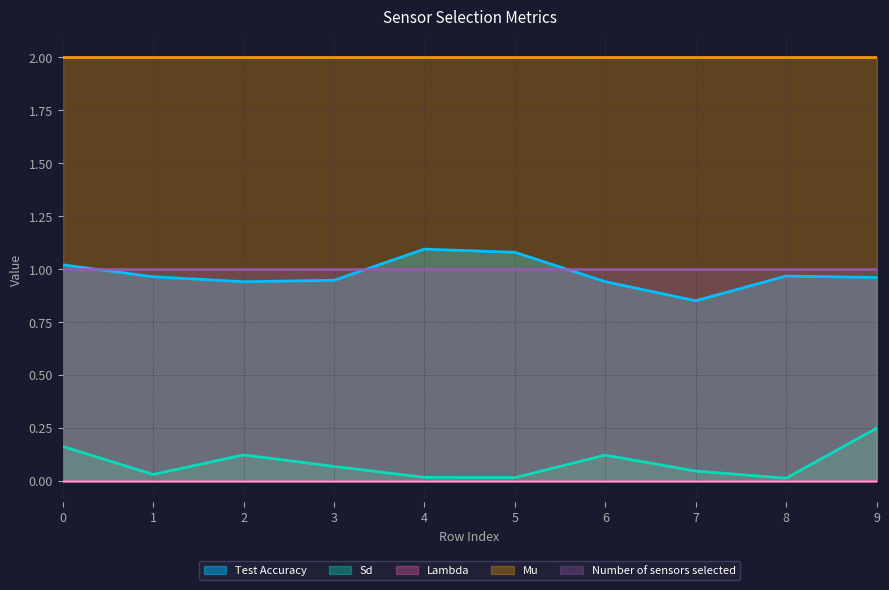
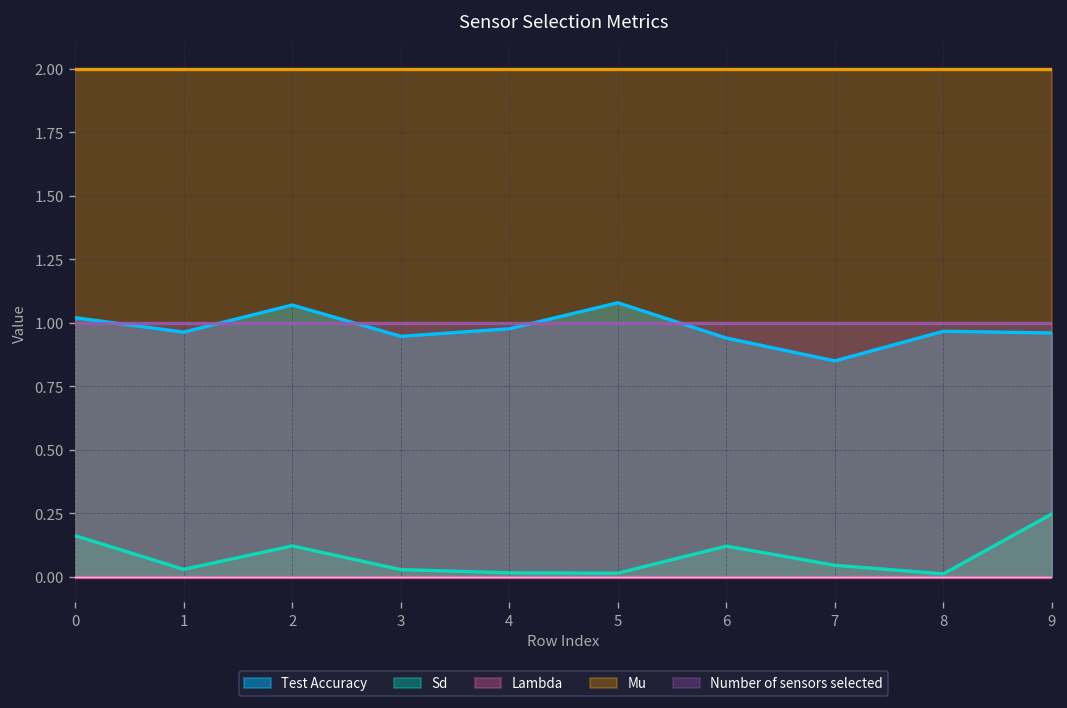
  {
    "Test Accuracy": {
      "0": 1.02,
      "1": 0.96,
-     "2": 0.94,
+     "2": 1.07,
      "3": 0.95,
-     "4": 1.09,
+     "4": 0.98,
      "5": 1.08,
      "6": 0.94,
      "7": 0.85,
      "8": 0.97,
      "9": 0.96
    },
    "Sd": {
      "0": 0.16,
      "1": 0.03,
      "2": 0.12,
-     "3": 0.07,
+     "3": 0.03,
      "4": 0.02,
      "5": 0.01,
      "6": 0.12,
      "7": 0.05,
      "9": 0.25
    },
    "Mu": {
      "0": 2.00,
      "1": 2.00,
      "2": 2.00,
      "3": 2.00,
      "4": 2.00,
      "5": 2.00,
      "6": 2.00,
      "7": 2.00,
      "8": 2.00,
      "9": 2.00
    }
  }
